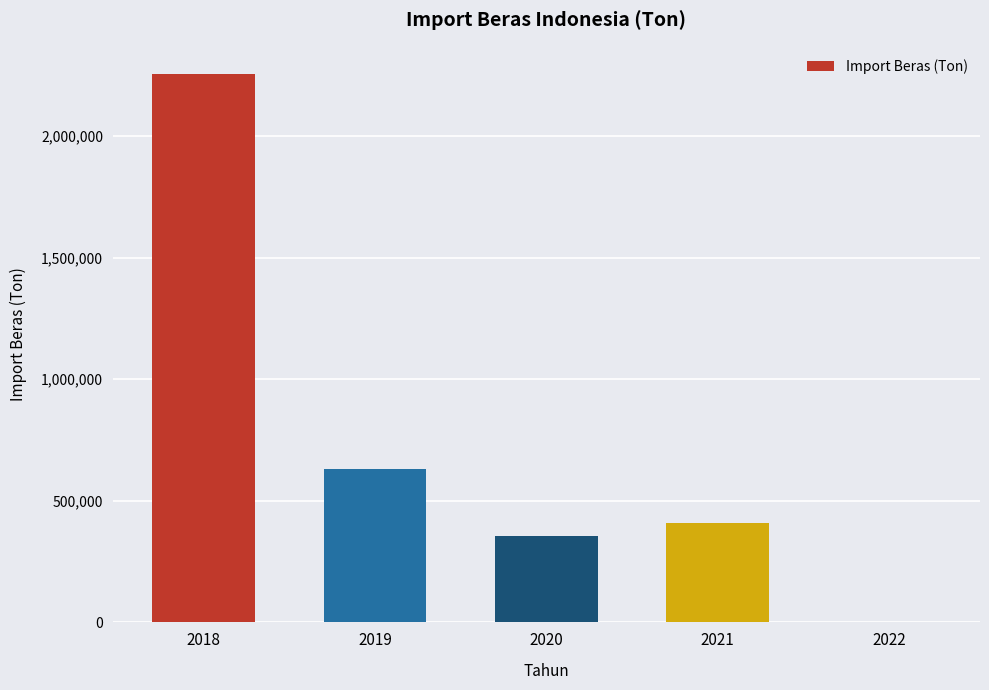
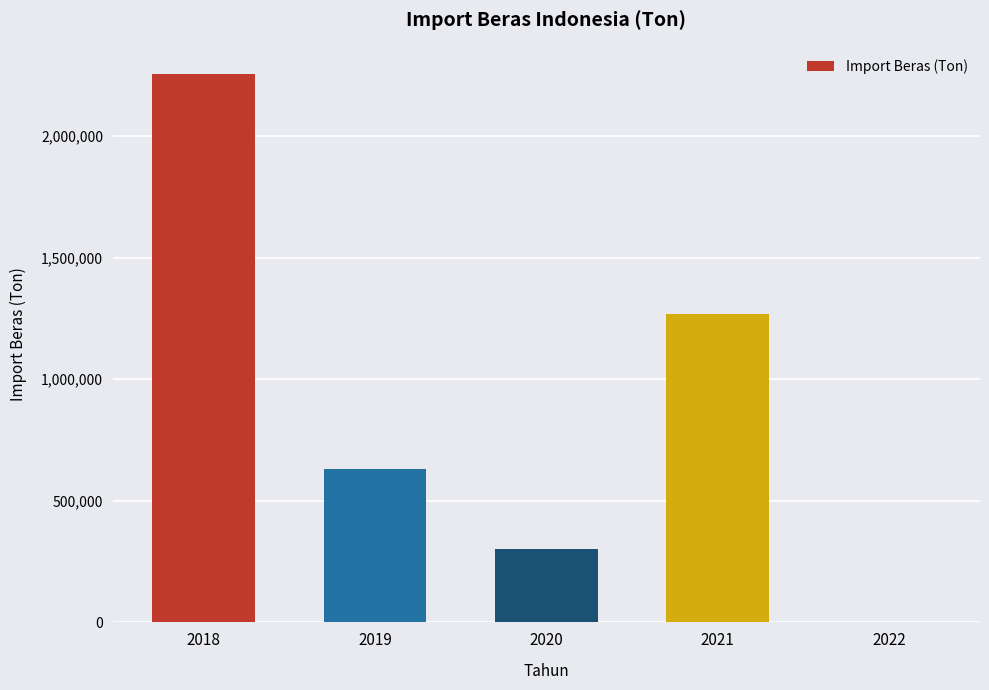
  {
    "2018": "2,250,000",
    "2019": "630,000",
-   "2020": "360,000",
-   "2021": "410,000",
+   "2020": "300,000",
+   "2021": "1,270,000",
    "2022": "0"
  }
